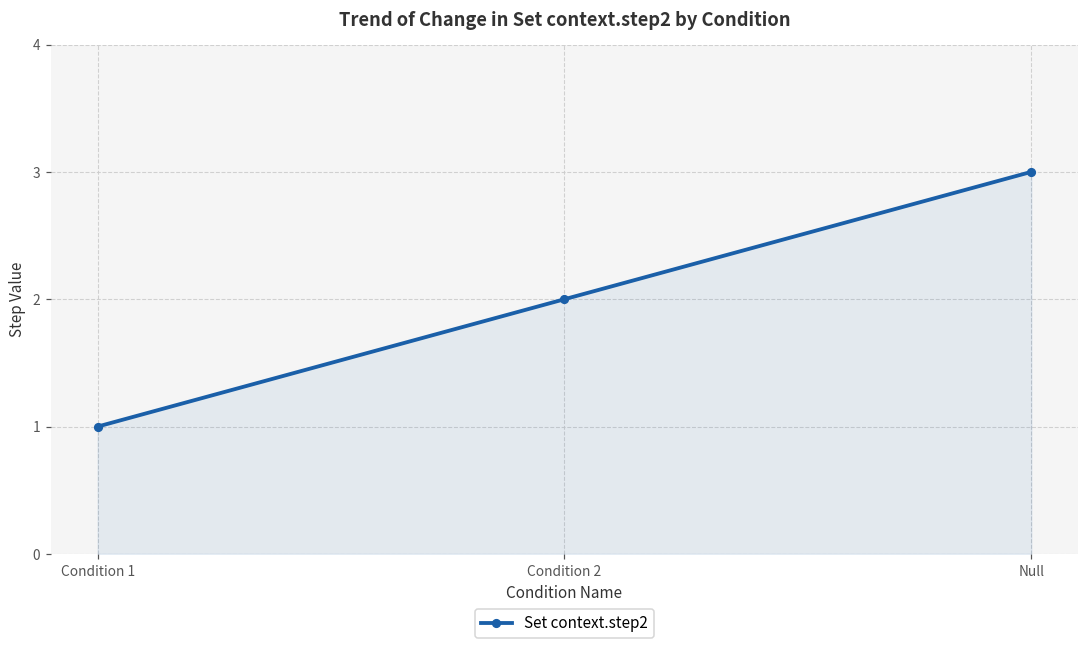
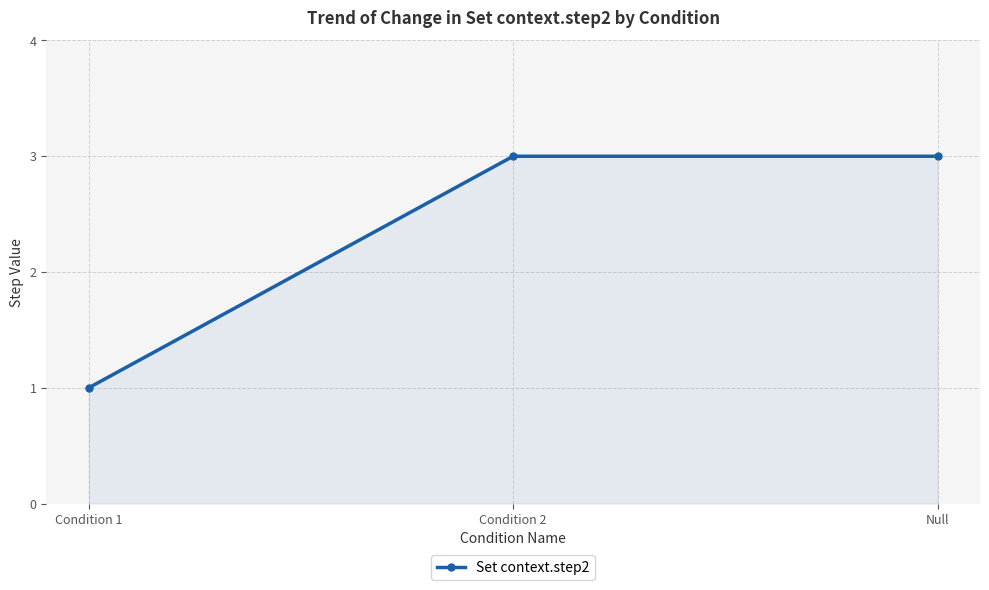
  {
    "Condition 1": 1,
-   "Condition 2": 2,
+   "Condition 2": 3,
    "Null": 3
  }
